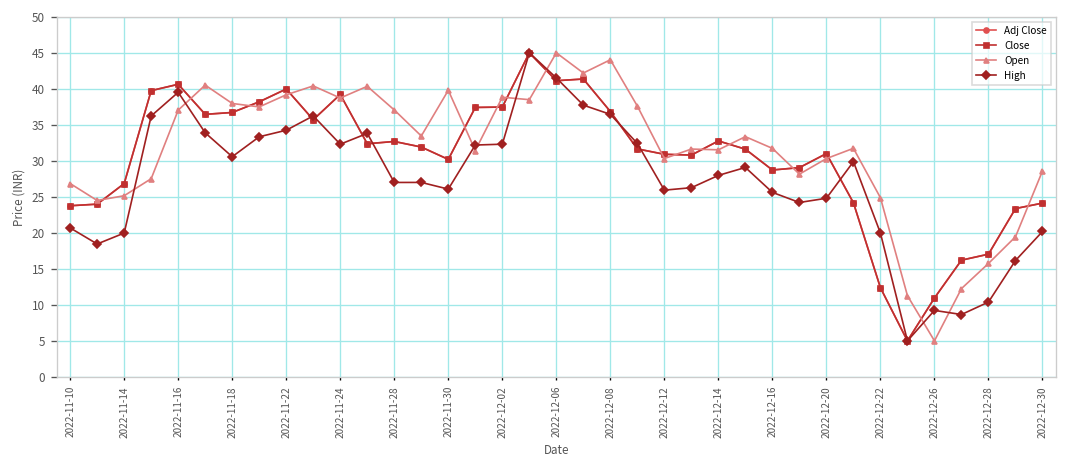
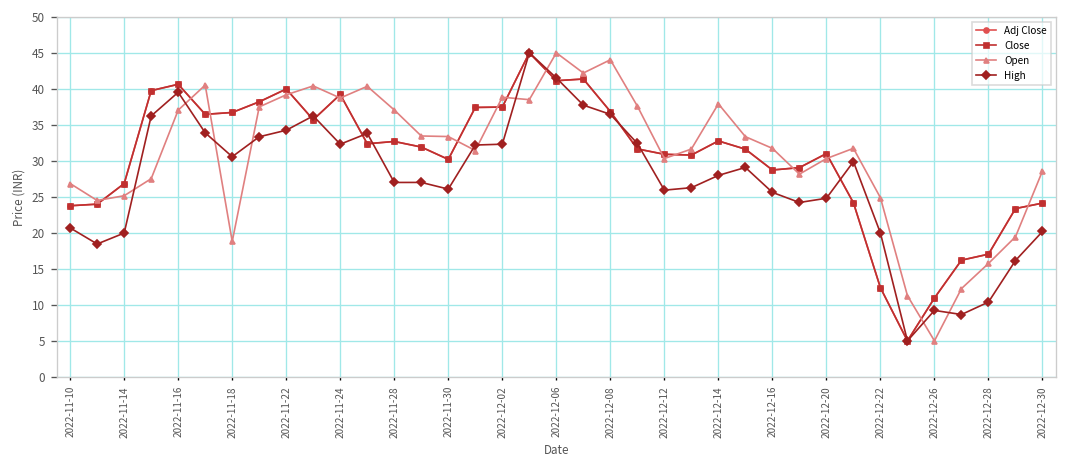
  {
    "Open": {
      "2022-11-10": 27,
      "2022-11-14": 25,
      "2022-11-16": 37,
-     "2022-11-18": 38,
+     "2022-11-18": 19,
      "2022-11-22": 39,
      "2022-11-24": 39,
      "2022-11-28": 37,
-     "2022-11-30": 40,
+     "2022-11-30": 33,
      "2022-12-02": 39,
      "2022-12-06": 45,
      "2022-12-08": 44,
      "2022-12-12": 30,
-     "2022-12-14": 32,
+     "2022-12-14": 38,
      "2022-12-16": 32,
      "2022-12-20": 30,
      "2022-12-22": 25,
      "2022-12-26": 5,
      "2022-12-28": 16,
      "2022-12-30": 29
    }
  }
